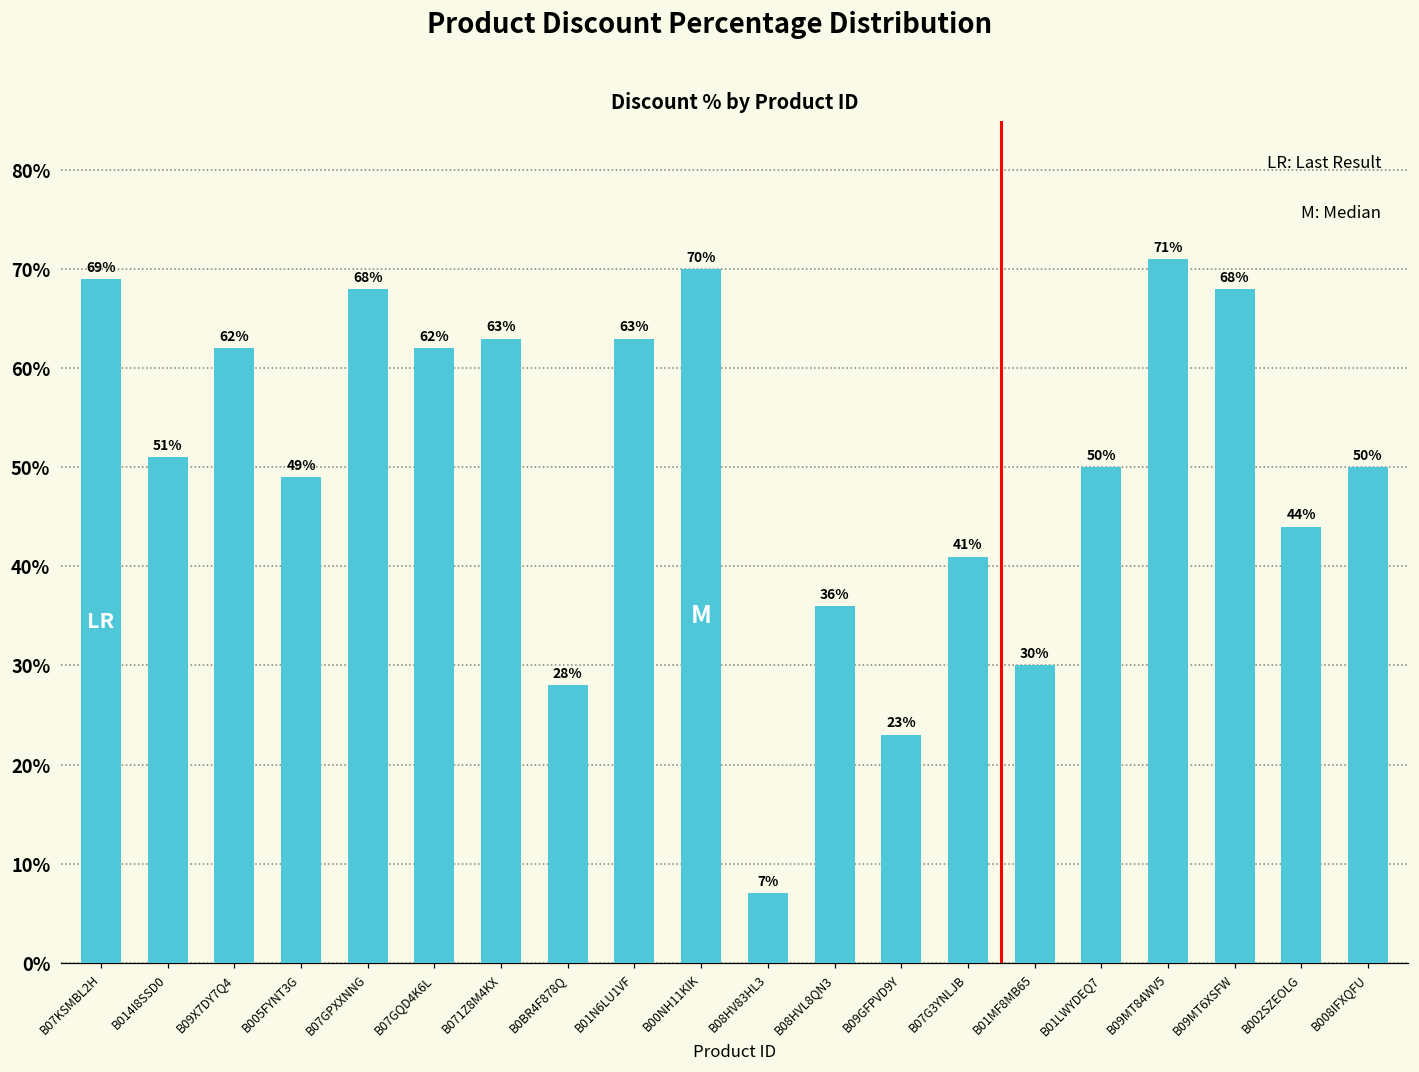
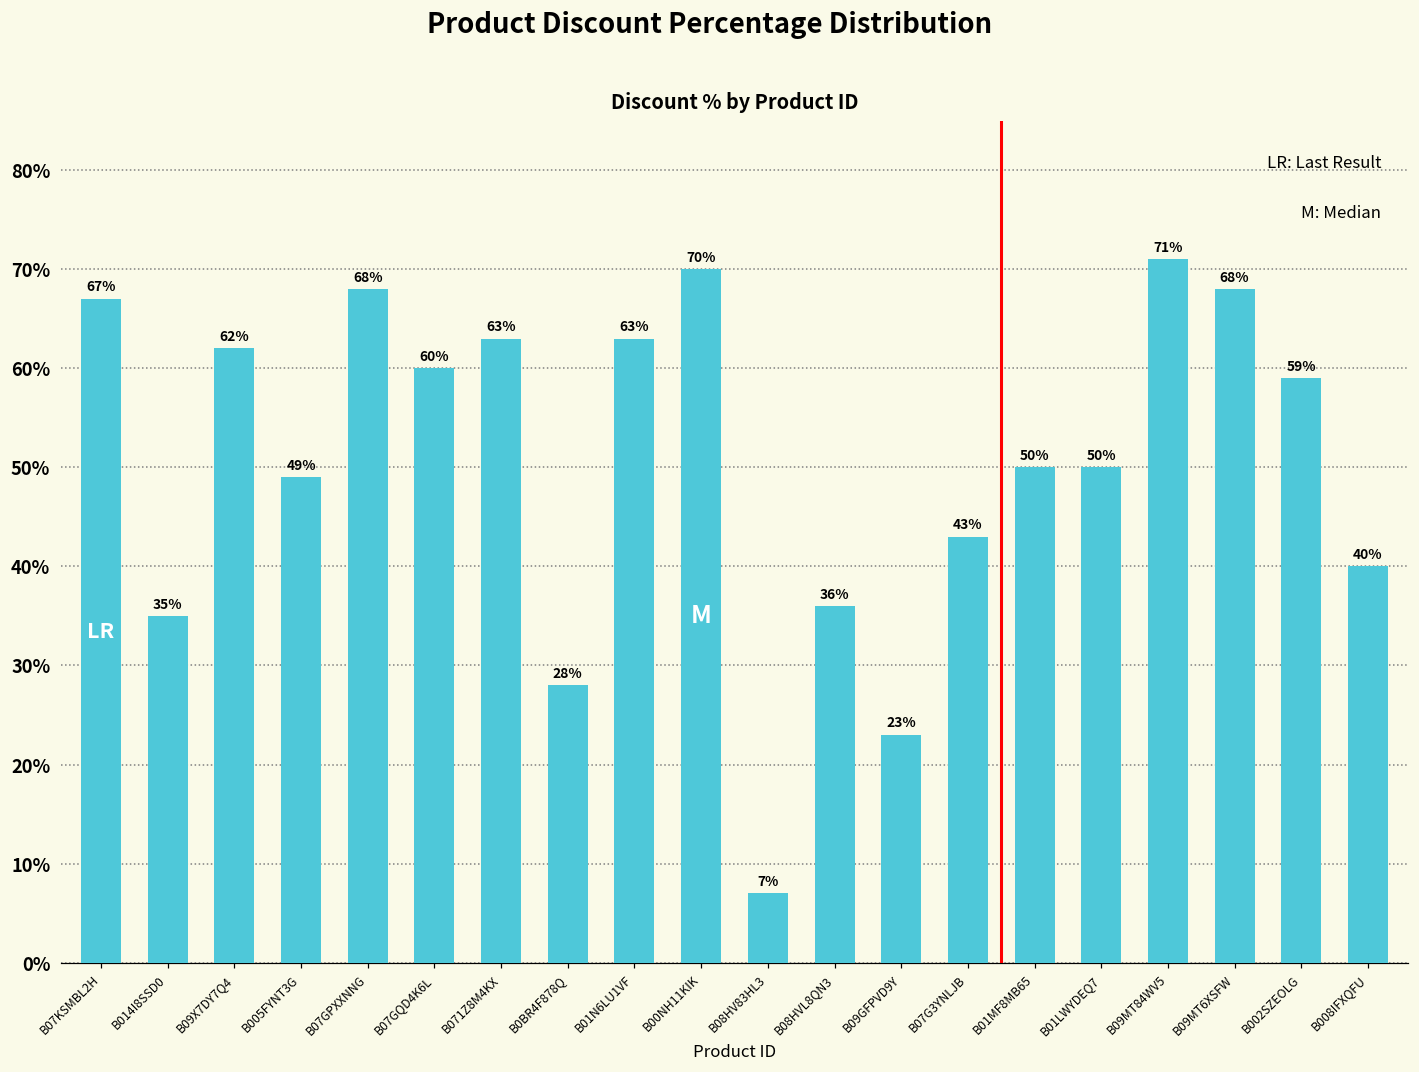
  {
-   "B07KSMBL2H": "69%",
-   "B014I8SSD0": "51%",
+   "B07KSMBL2H": "67%",
+   "B014I8SSD0": "35%",
    "B09X7DY7Q4": "62%",
    "B005FYNT3G": "49%",
    "B07GPXXNNG": "68%",
-   "B07GQD4K6L": "62%",
+   "B07GQD4K6L": "60%",
    "B071Z8M4KX": "63%",
    "B0BR4F878Q": "28%",
    "B01N6LU1VF": "63%",
    "B00NH11KIK": "70%",
    "B08HV83HL3": "7%",
    "B08HVL8QN3": "36%",
    "B09GFPVD9Y": "23%",
-   "B07G3YNLJB": "41%",
-   "B01MF8MB65": "30%",
+   "B07G3YNLJB": "43%",
+   "B01MF8MB65": "50%",
    "B01LWYDEQ7": "50%",
    "B09MT84WV5": "71%",
    "B09MT6XSFW": "68%",
-   "B002SZEOLG": "44%",
-   "B008IFXQFU": "50%"
+   "B002SZEOLG": "59%",
+   "B008IFXQFU": "40%"
  }
